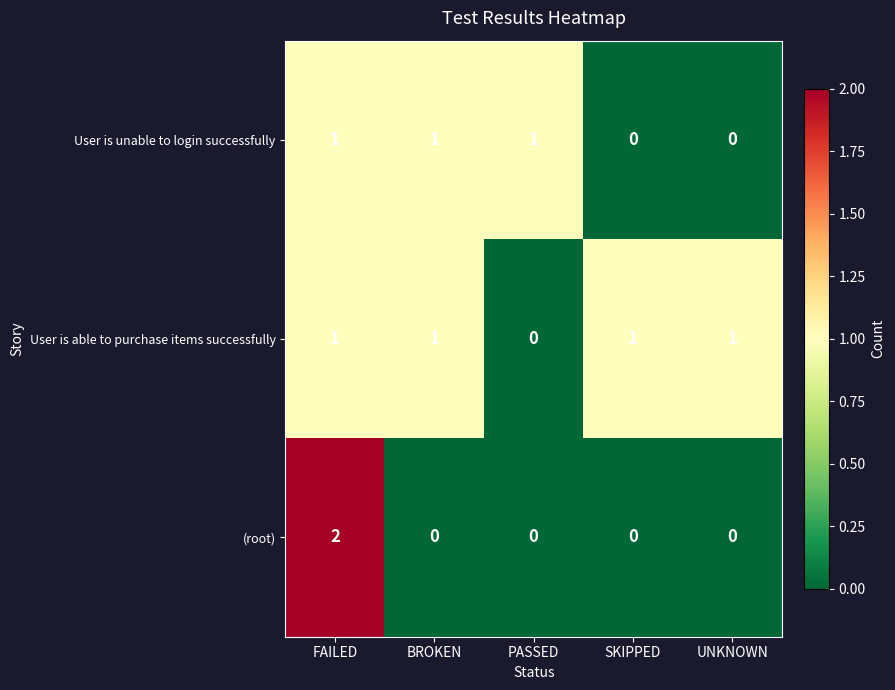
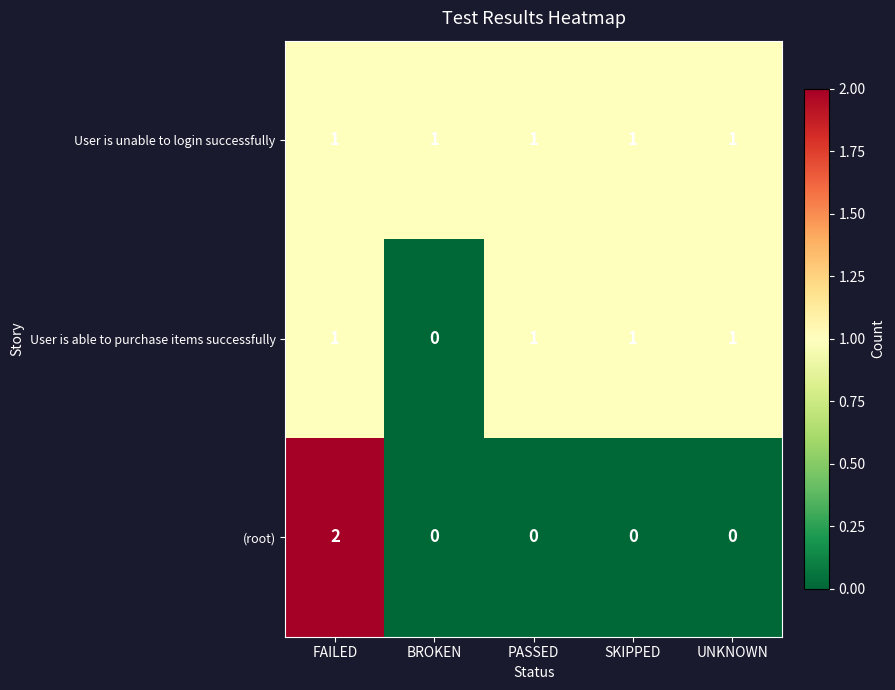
  {
    "User is unable to login successfully": {
      "FAILED": 1,
      "BROKEN": 1,
      "PASSED": 1,
-     "SKIPPED": 0,
-     "UNKNOWN": 0
+     "SKIPPED": 1,
+     "UNKNOWN": 1
    },
    "User is able to purchase items successfully": {
      "FAILED": 1,
-     "BROKEN": 1,
-     "PASSED": 0,
+     "BROKEN": 0,
+     "PASSED": 1,
      "SKIPPED": 1,
      "UNKNOWN": 1
    },
    "(root)": {
      "FAILED": 2,
      "BROKEN": 0,
      "PASSED": 0,
      "SKIPPED": 0,
      "UNKNOWN": 0
    }
  }
